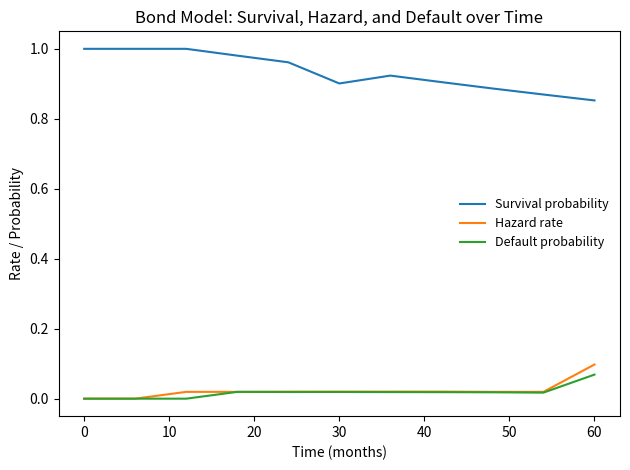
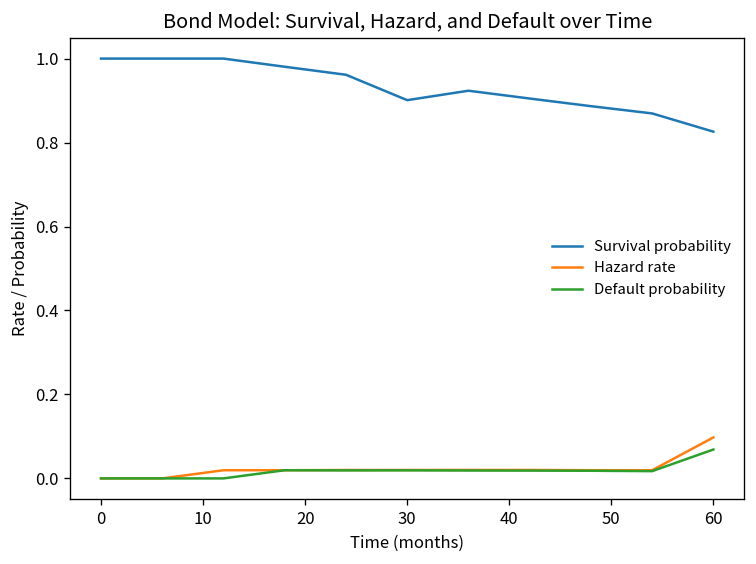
  {
    "Survival probability": {
      "0": 1.00,
      "30": 0.90,
-     "60": 0.85
+     "60": 0.83
    },
    "Hazard rate": {
      "60": 0.10
    },
    "Default probability": {
      "60": 0.07
    }
  }
